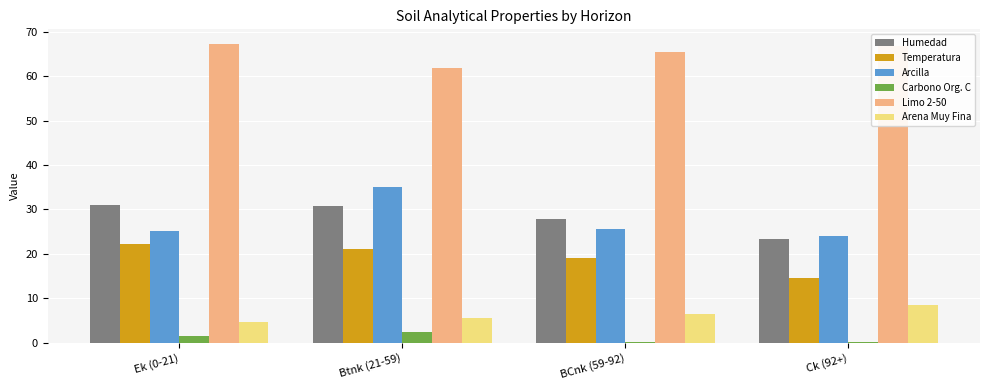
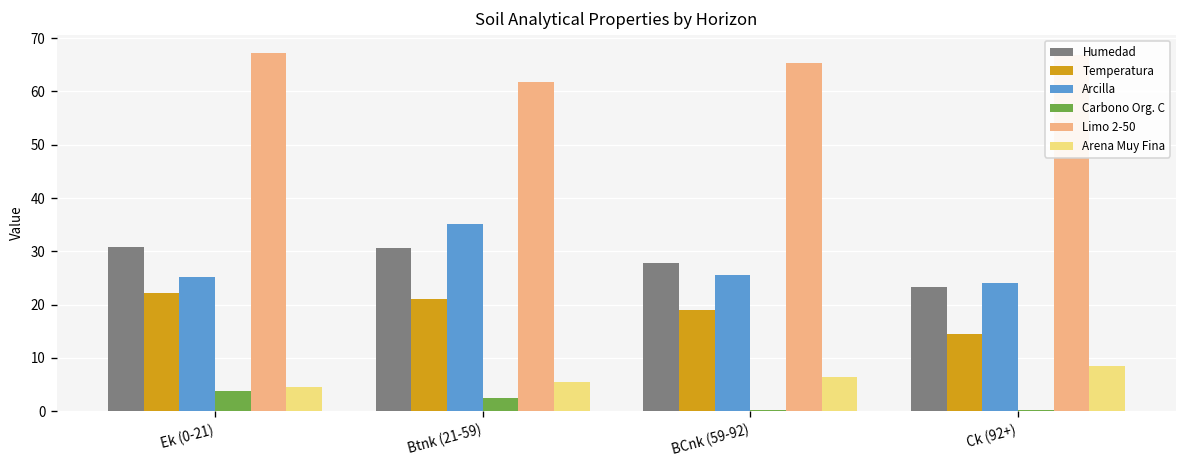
  {
    "Humedad": {
      "Ek (0-21)": 31,
      "Btnk (21-59)": 31,
      "BCnk (59-92)": 28,
      "Ck (92+)": 23
    },
    "Temperatura": {
      "Ek (0-21)": 22,
      "Btnk (21-59)": 21,
      "BCnk (59-92)": 19,
      "Ck (92+)": 15
    },
    "Arcilla": {
      "Ek (0-21)": 25,
      "Btnk (21-59)": 35,
      "BCnk (59-92)": 26,
      "Ck (92+)": 24
    },
    "Carbono Org. C": {
-     "Ek (0-21)": 1,
+     "Ek (0-21)": 4,
      "Btnk (21-59)": 2
    }
  }
